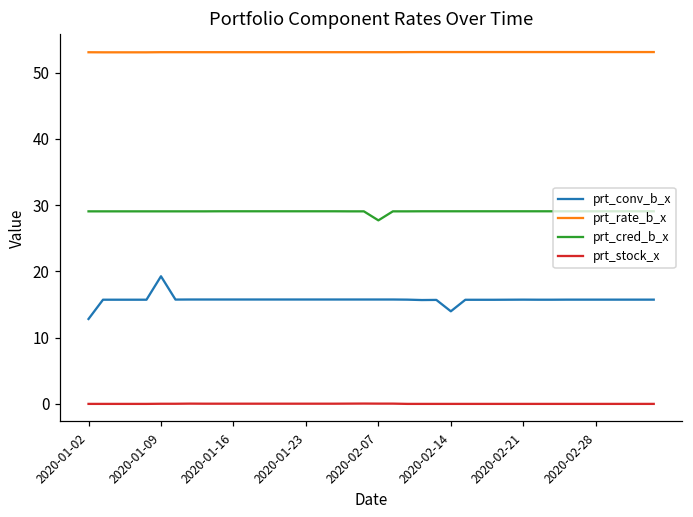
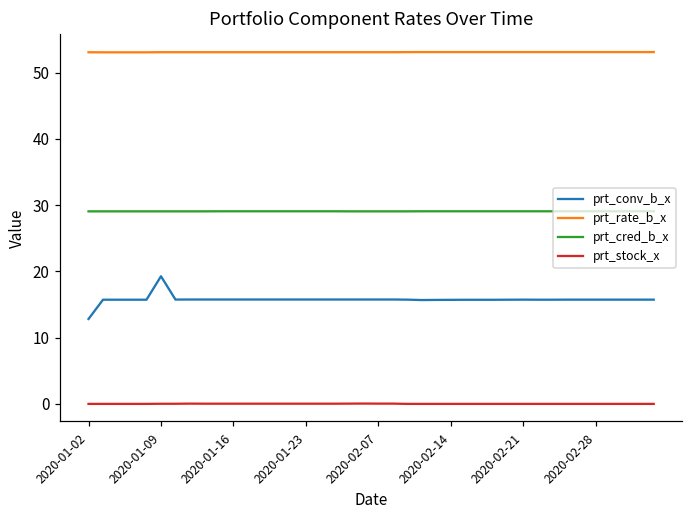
  {
    "prt_conv_b_x": {
      "2020-01-02": 13,
      "2020-01-09": 19,
      "2020-01-16": 16,
      "2020-01-23": 16,
      "2020-02-07": 16,
-     "2020-02-14": 14,
+     "2020-02-14": 16,
      "2020-02-21": 16,
      "2020-02-28": 16
    },
    "prt_rate_b_x": {
      "2020-01-02": 53,
      "2020-01-09": 53,
      "2020-01-16": 53,
      "2020-01-23": 53,
      "2020-02-07": 53,
      "2020-02-14": 53,
      "2020-02-21": 53,
      "2020-02-28": 53
    },
    "prt_cred_b_x": {
      "2020-01-02": 29,
      "2020-01-09": 29,
      "2020-01-16": 29,
      "2020-01-23": 29,
-     "2020-02-07": 28,
+     "2020-02-07": 29,
      "2020-02-14": 29,
      "2020-02-21": 29
    },
    "prt_stock_x": {
      "2020-01-02": 0,
      "2020-01-09": 0,
      "2020-01-16": 0,
      "2020-01-23": 0,
      "2020-02-07": 0,
      "2020-02-14": 0,
      "2020-02-21": 0,
      "2020-02-28": 0
    }
  }
